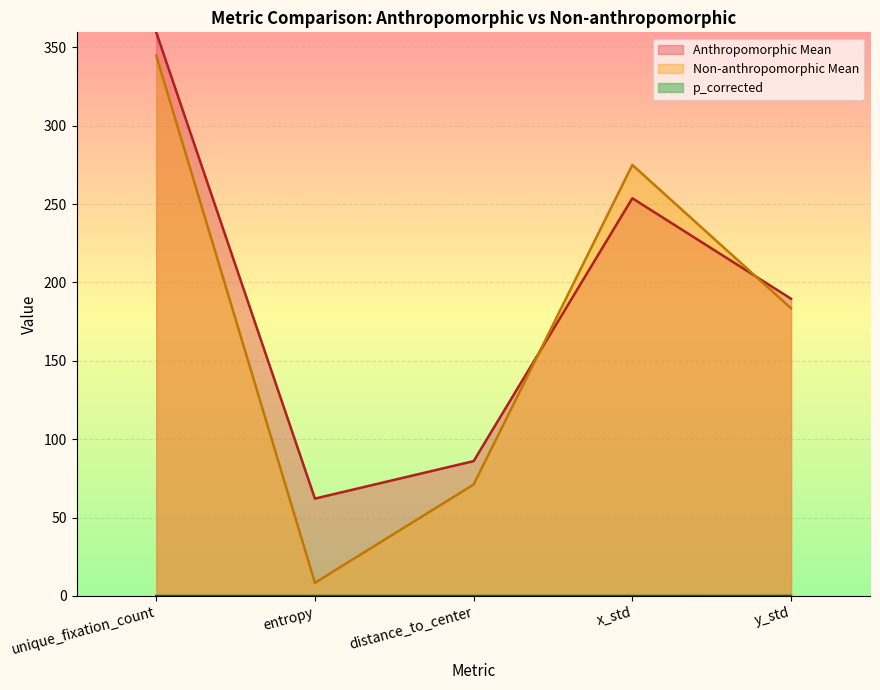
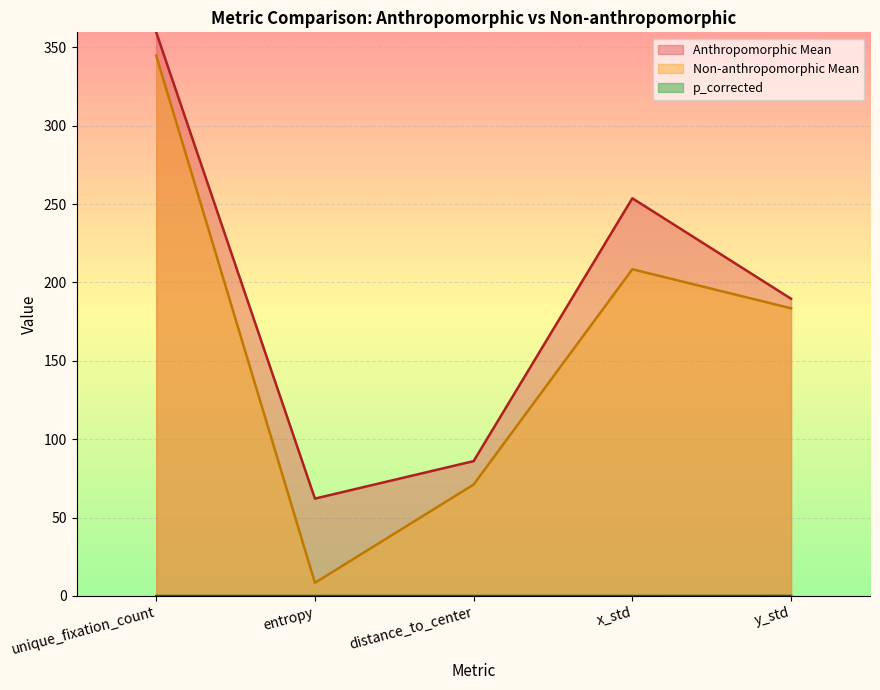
  {
    "Anthropomorphic Mean": {
      "unique_fixation_count": 360,
      "entropy": 62,
      "distance_to_center": 86,
      "x_std": 254,
      "y_std": 190
    },
    "Non-anthropomorphic Mean": {
      "unique_fixation_count": 345,
      "entropy": 8,
      "distance_to_center": 71,
-     "x_std": 275,
+     "x_std": 208,
      "y_std": 184
    },
    "p_corrected": {
      "unique_fixation_count": 0,
      "entropy": 0,
      "distance_to_center": 0,
      "x_std": 0,
      "y_std": 0
    }
  }
